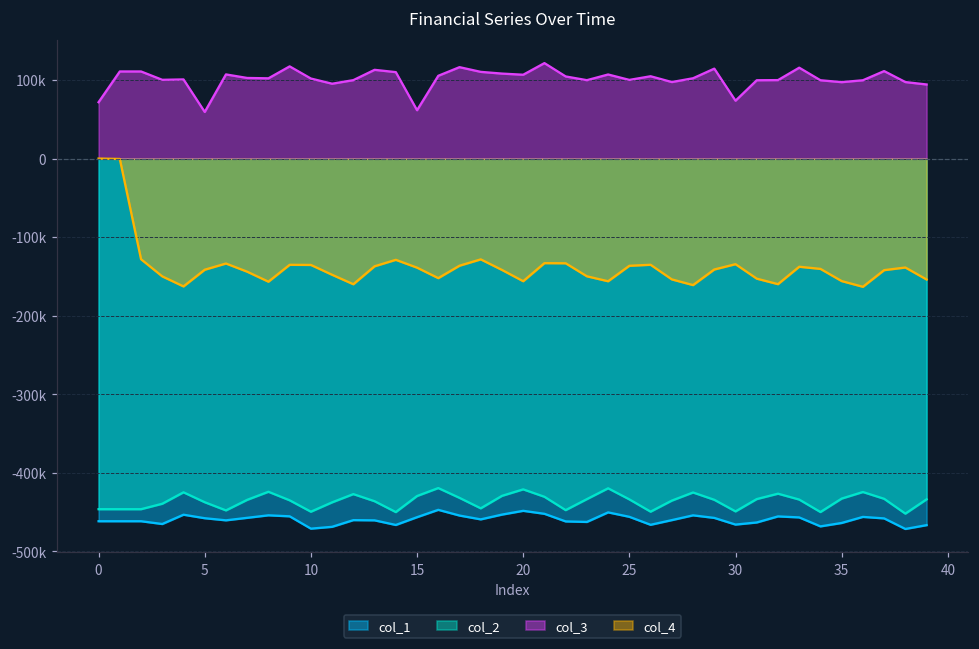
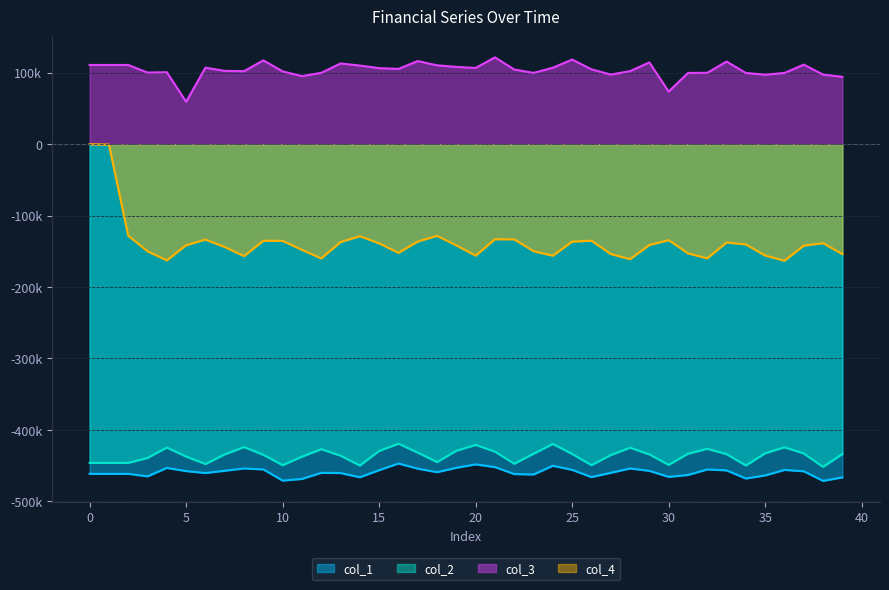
  {
    "col_3": {
-     "0": 70000,
+     "0": 110000,
      "5": 60000,
      "10": 100000,
-     "15": 60000,
+     "15": 110000,
      "20": 110000,
-     "25": 100000,
+     "25": 120000,
      "30": 70000,
      "35": 100000
    }
  }
